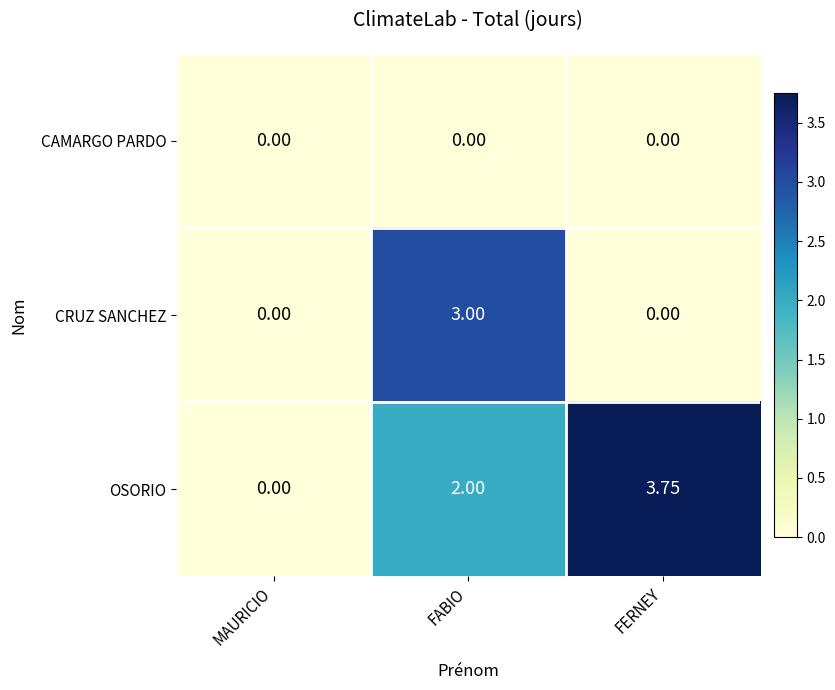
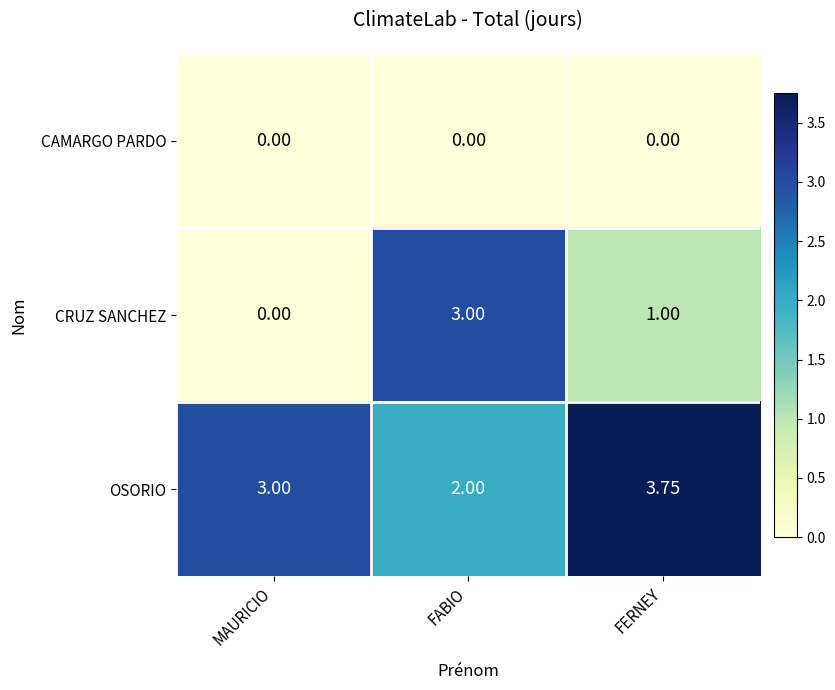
  {
    "CAMARGO PARDO": {
      "MAURICIO": 0.00,
      "FABIO": 0.00,
      "FERNEY": 0.00
    },
    "CRUZ SANCHEZ": {
      "MAURICIO": 0.00,
      "FABIO": 3.00,
-     "FERNEY": 0.00
+     "FERNEY": 1.00
    },
    "OSORIO": {
-     "MAURICIO": 0.00,
+     "MAURICIO": 3.00,
      "FABIO": 2.00,
      "FERNEY": 3.75
    }
  }
